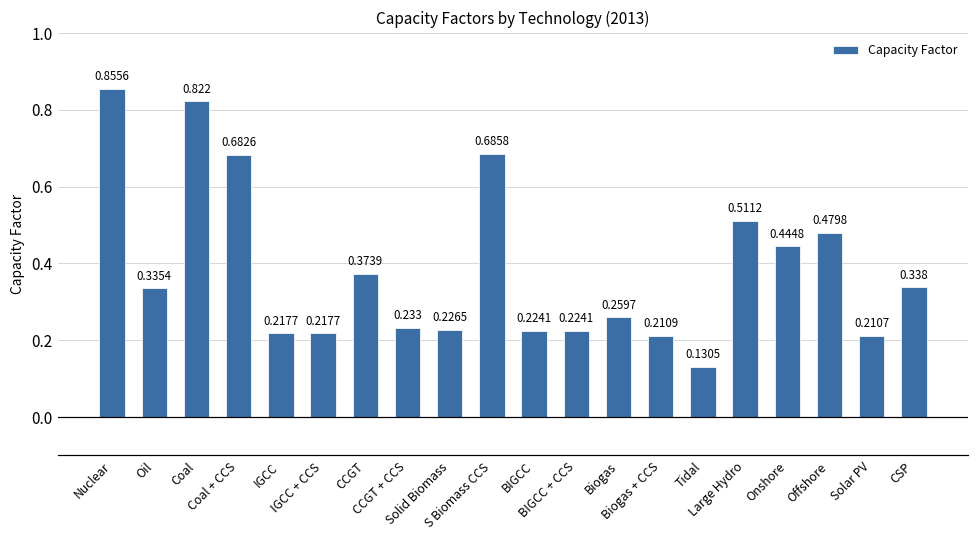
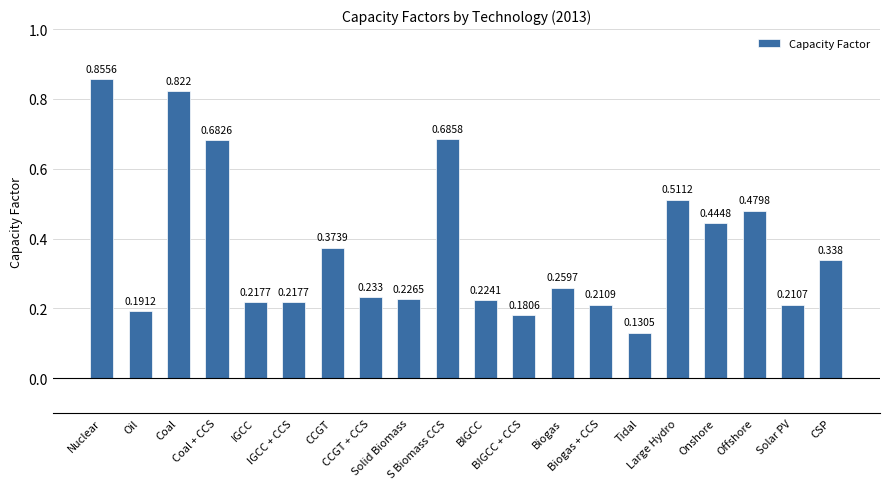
  {
    "Nuclear": 0.8556,
-   "Oil": 0.3354,
+   "Oil": 0.1912,
    "Coal": 0.822,
    "Coal + CCS": 0.6826,
    "IGCC": 0.2177,
    "IGCC + CCS": 0.2177,
    "CCGT": 0.3739,
    "CCGT + CCS": 0.233,
    "Solid Biomass": 0.2265,
    "S Biomass CCS": 0.6858,
    "BIGCC": 0.2241,
-   "BIGCC + CCS": 0.2241,
+   "BIGCC + CCS": 0.1806,
    "Biogas": 0.2597,
    "Biogas + CCS": 0.2109,
    "Tidal": 0.1305,
    "Large Hydro": 0.5112,
    "Onshore": 0.4448,
    "Offshore": 0.4798,
    "Solar PV": 0.2107,
    "CSP": 0.338
  }
